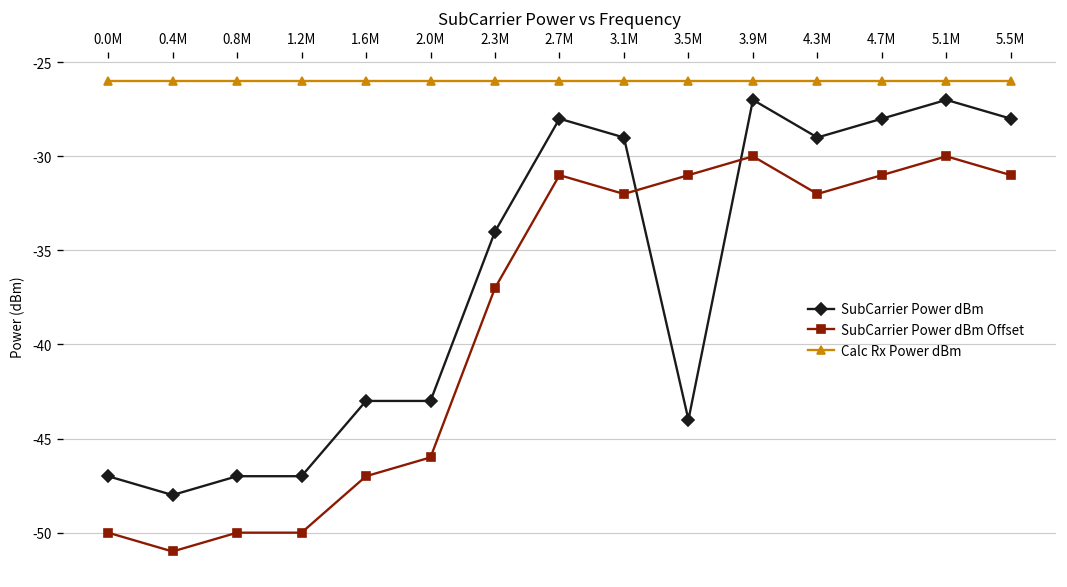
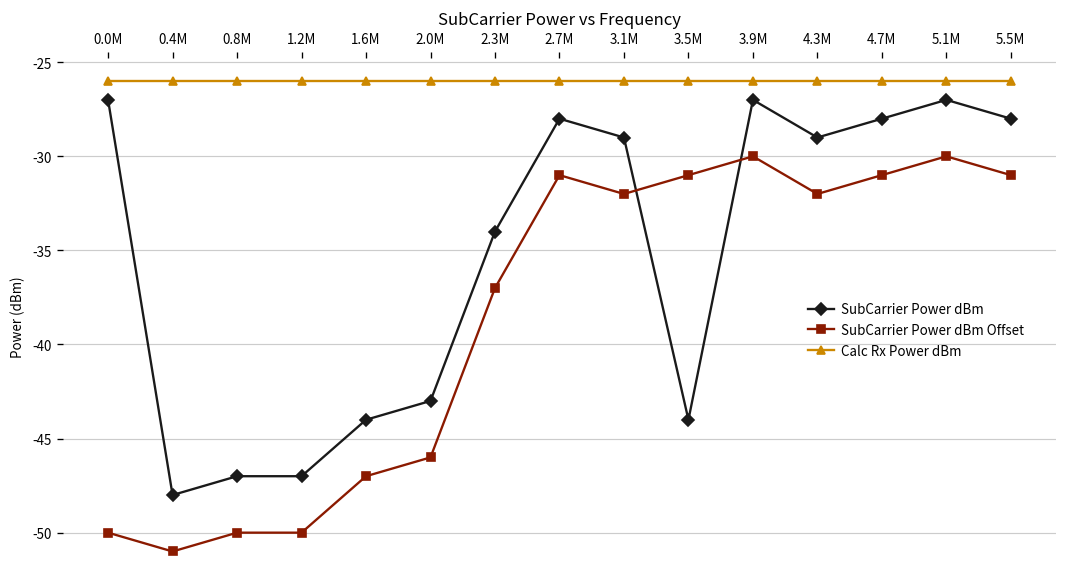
  {
    "SubCarrier Power dBm": {
-     "0.0M": -47,
+     "0.0M": -27,
      "0.4M": -48,
      "0.8M": -47,
      "1.2M": -47,
-     "1.6M": -43,
+     "1.6M": -44,
      "2.0M": -43,
      "2.3M": -34,
      "2.7M": -28,
      "3.1M": -29,
      "3.5M": -44,
      "3.9M": -27,
      "4.3M": -29,
      "4.7M": -28,
      "5.1M": -27,
      "5.5M": -28
    },
    "SubCarrier Power dBm Offset": {
      "0.0M": -50,
      "0.4M": -51,
      "0.8M": -50,
      "1.2M": -50,
      "1.6M": -47,
      "2.0M": -46,
      "2.3M": -37,
      "2.7M": -31,
      "3.1M": -32,
      "3.5M": -31,
      "3.9M": -30,
      "4.3M": -32,
      "4.7M": -31,
      "5.1M": -30,
      "5.5M": -31
    },
    "Calc Rx Power dBm": {
      "0.0M": -26,
      "0.4M": -26,
      "0.8M": -26,
      "1.2M": -26,
      "1.6M": -26,
      "2.0M": -26,
      "2.3M": -26,
      "2.7M": -26,
      "3.1M": -26,
      "3.5M": -26,
      "3.9M": -26,
      "4.3M": -26,
      "4.7M": -26,
      "5.1M": -26,
      "5.5M": -26
    }
  }
